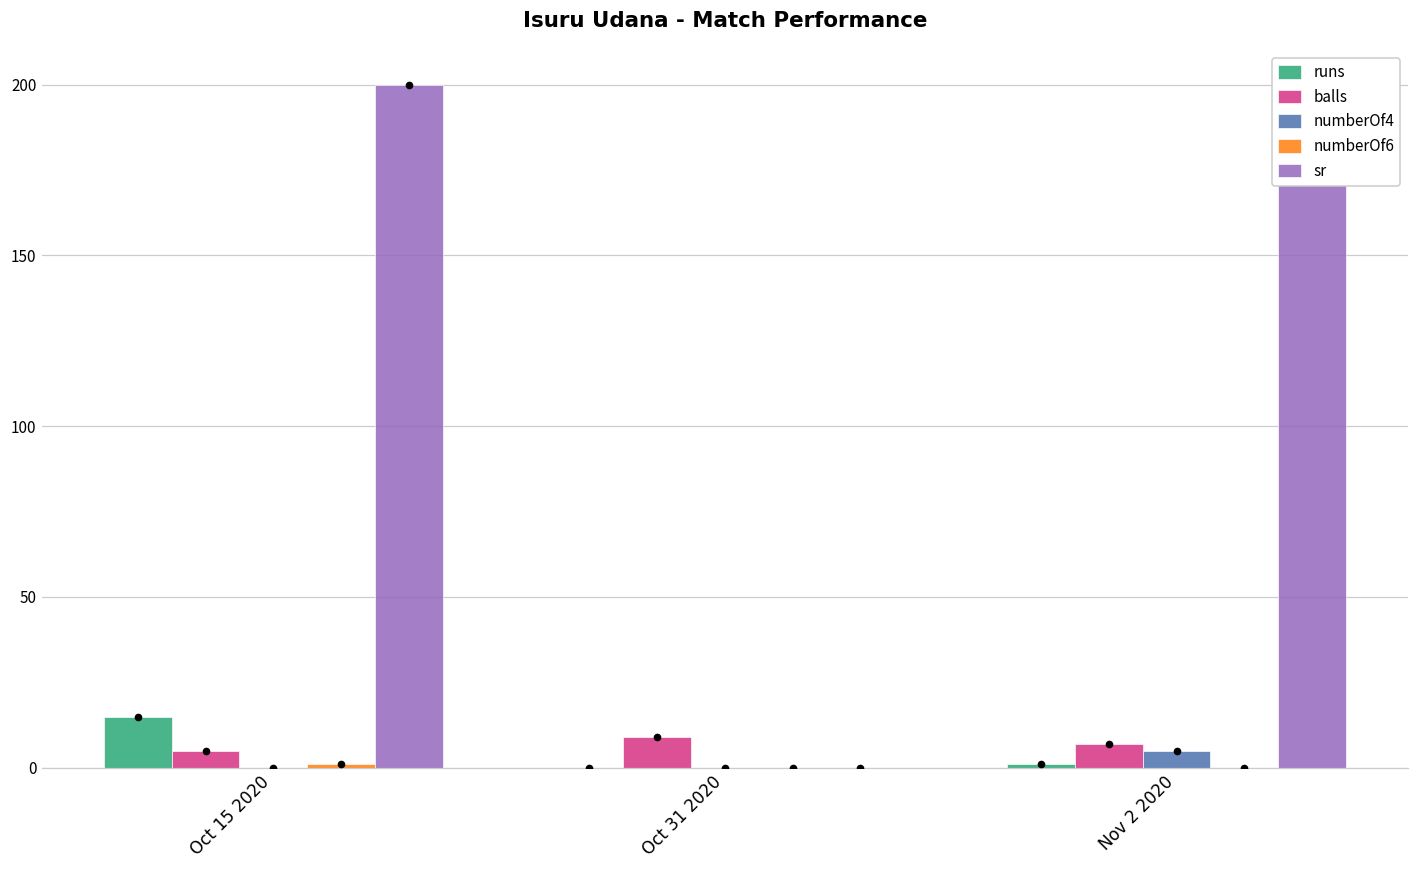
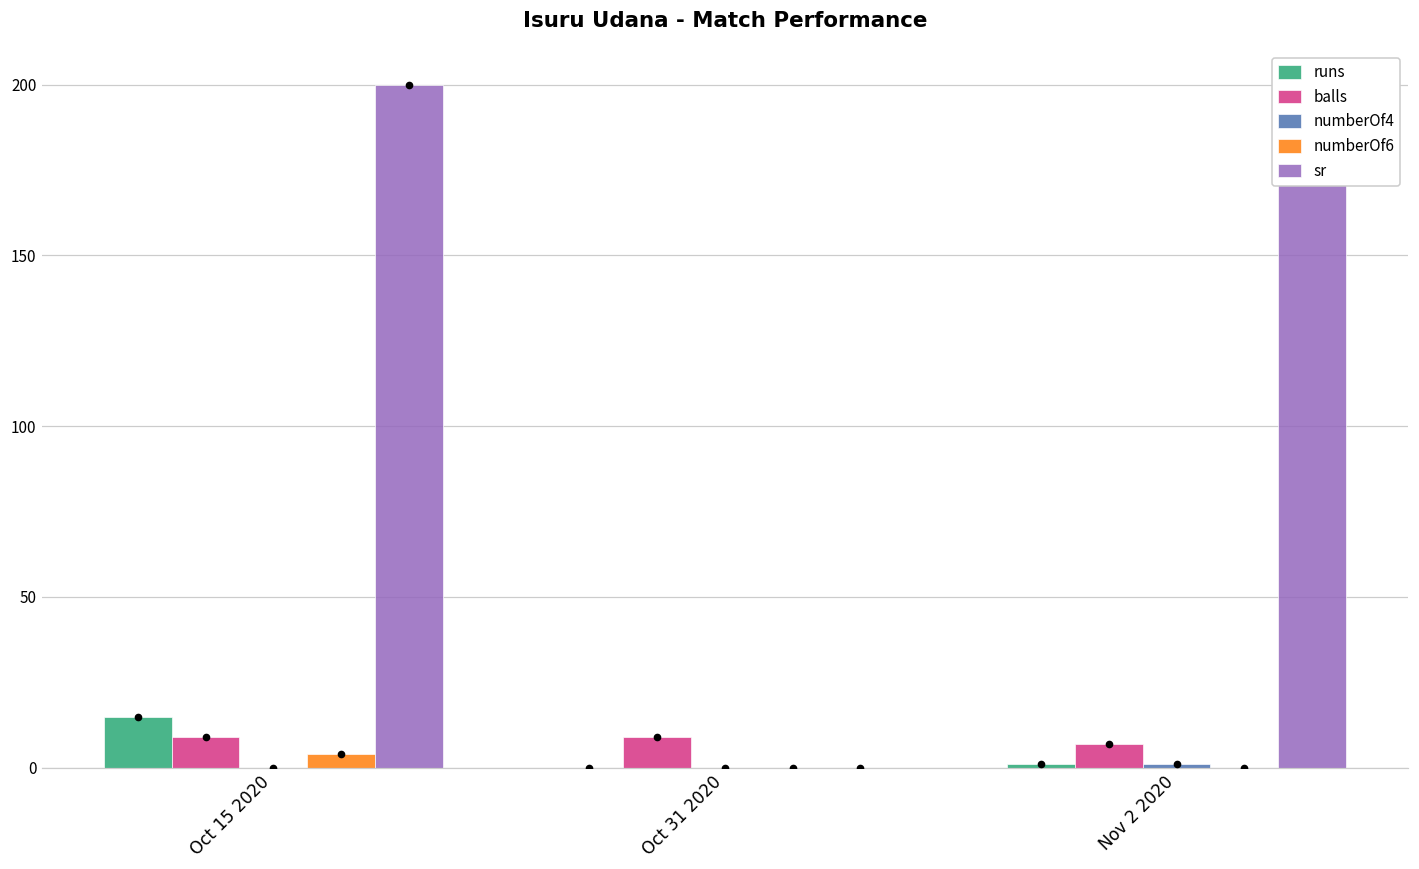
  {
    "runs": {
      "Oct 15 2020": 15,
      "Oct 31 2020": 0,
      "Nov 2 2020": 1
    },
    "balls": {
-     "Oct 15 2020": 5,
+     "Oct 15 2020": 9,
      "Oct 31 2020": 9,
      "Nov 2 2020": 7
    },
    "numberOf4": {
      "Oct 15 2020": 0,
      "Oct 31 2020": 0,
-     "Nov 2 2020": 5
+     "Nov 2 2020": 1
    },
    "numberOf6": {
-     "Oct 15 2020": 1,
+     "Oct 15 2020": 4,
      "Oct 31 2020": 0,
      "Nov 2 2020": 0
    },
    "sr": {
      "Oct 15 2020": 200,
      "Oct 31 2020": 0
    }
  }
